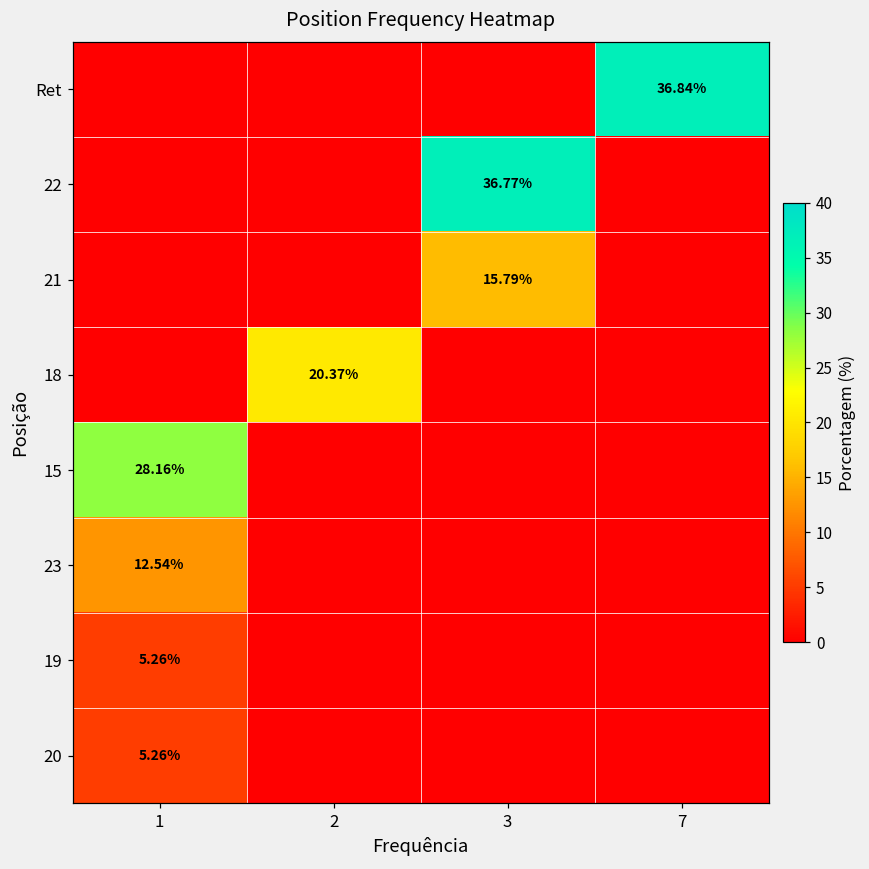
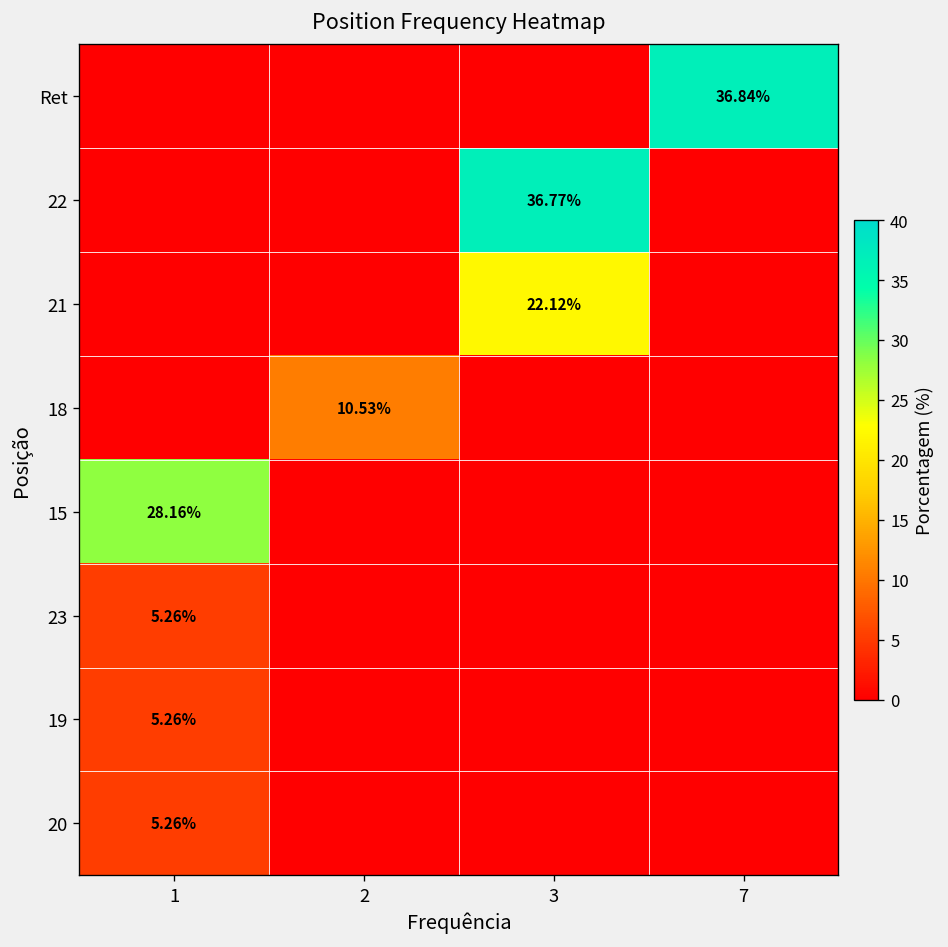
  {
    "Ret": {
      "7": "36.84%"
    },
    "22": {
      "3": "36.77%"
    },
    "21": {
-     "3": "15.79%"
+     "3": "22.12%"
    },
    "18": {
-     "2": "20.37%"
+     "2": "10.53%"
    },
    "15": {
      "1": "28.16%"
    },
    "23": {
-     "1": "12.54%"
+     "1": "5.26%"
    },
    "19": {
      "1": "5.26%"
    },
    "20": {
      "1": "5.26%"
    }
  }
